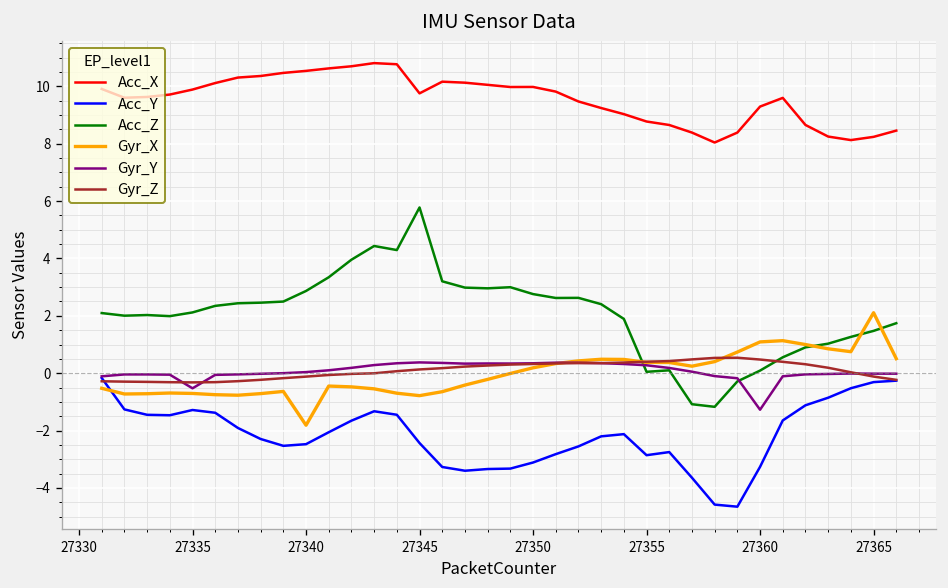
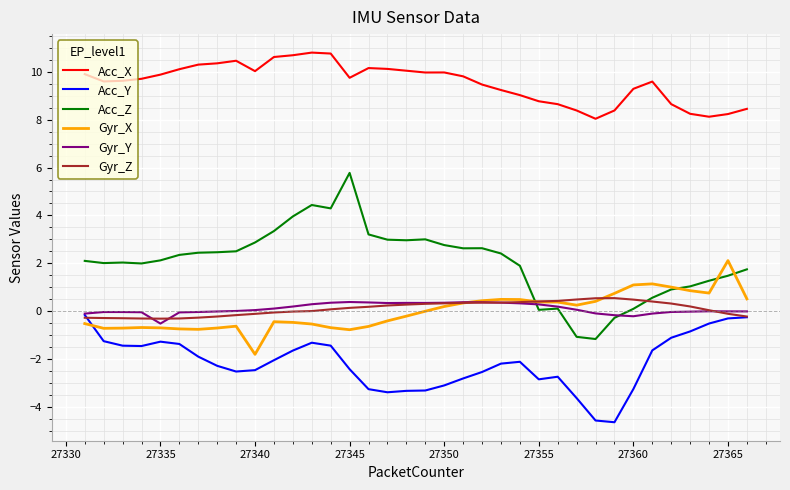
  {
    "Acc_X": {
      "27335": 9.9,
-     "27340": 10.5,
+     "27340": 10.0,
      "27345": 9.8,
      "27350": 10.0,
      "27355": 8.8,
      "27360": 9.3,
      "27365": 8.2
    },
    "Acc_Y": {
      "27335": -1.3,
      "27340": -2.5,
      "27345": -2.4,
      "27350": -3.1,
      "27355": -2.9,
      "27360": -3.3,
      "27365": -0.3
    },
    "Acc_Z": {
      "27335": 2.1,
      "27340": 2.9,
      "27345": 5.8,
      "27350": 2.8,
      "27355": 0.0,
      "27360": 0.1,
      "27365": 1.5
    },
    "Gyr_X": {
      "27335": -0.7,
      "27340": -1.8,
      "27345": -0.8,
      "27350": 0.2,
      "27360": 1.1,
      "27365": 2.1
    },
    "Gyr_Y": {
      "27335": -0.5,
      "27340": 0.0,
      "27345": 0.4,
-     "27360": -1.3
+     "27360": -0.2
    },
    "Gyr_Z": {
      "27335": -0.3,
      "27340": -0.1,
      "27345": 0.1,
      "27360": 0.5
    }
  }
